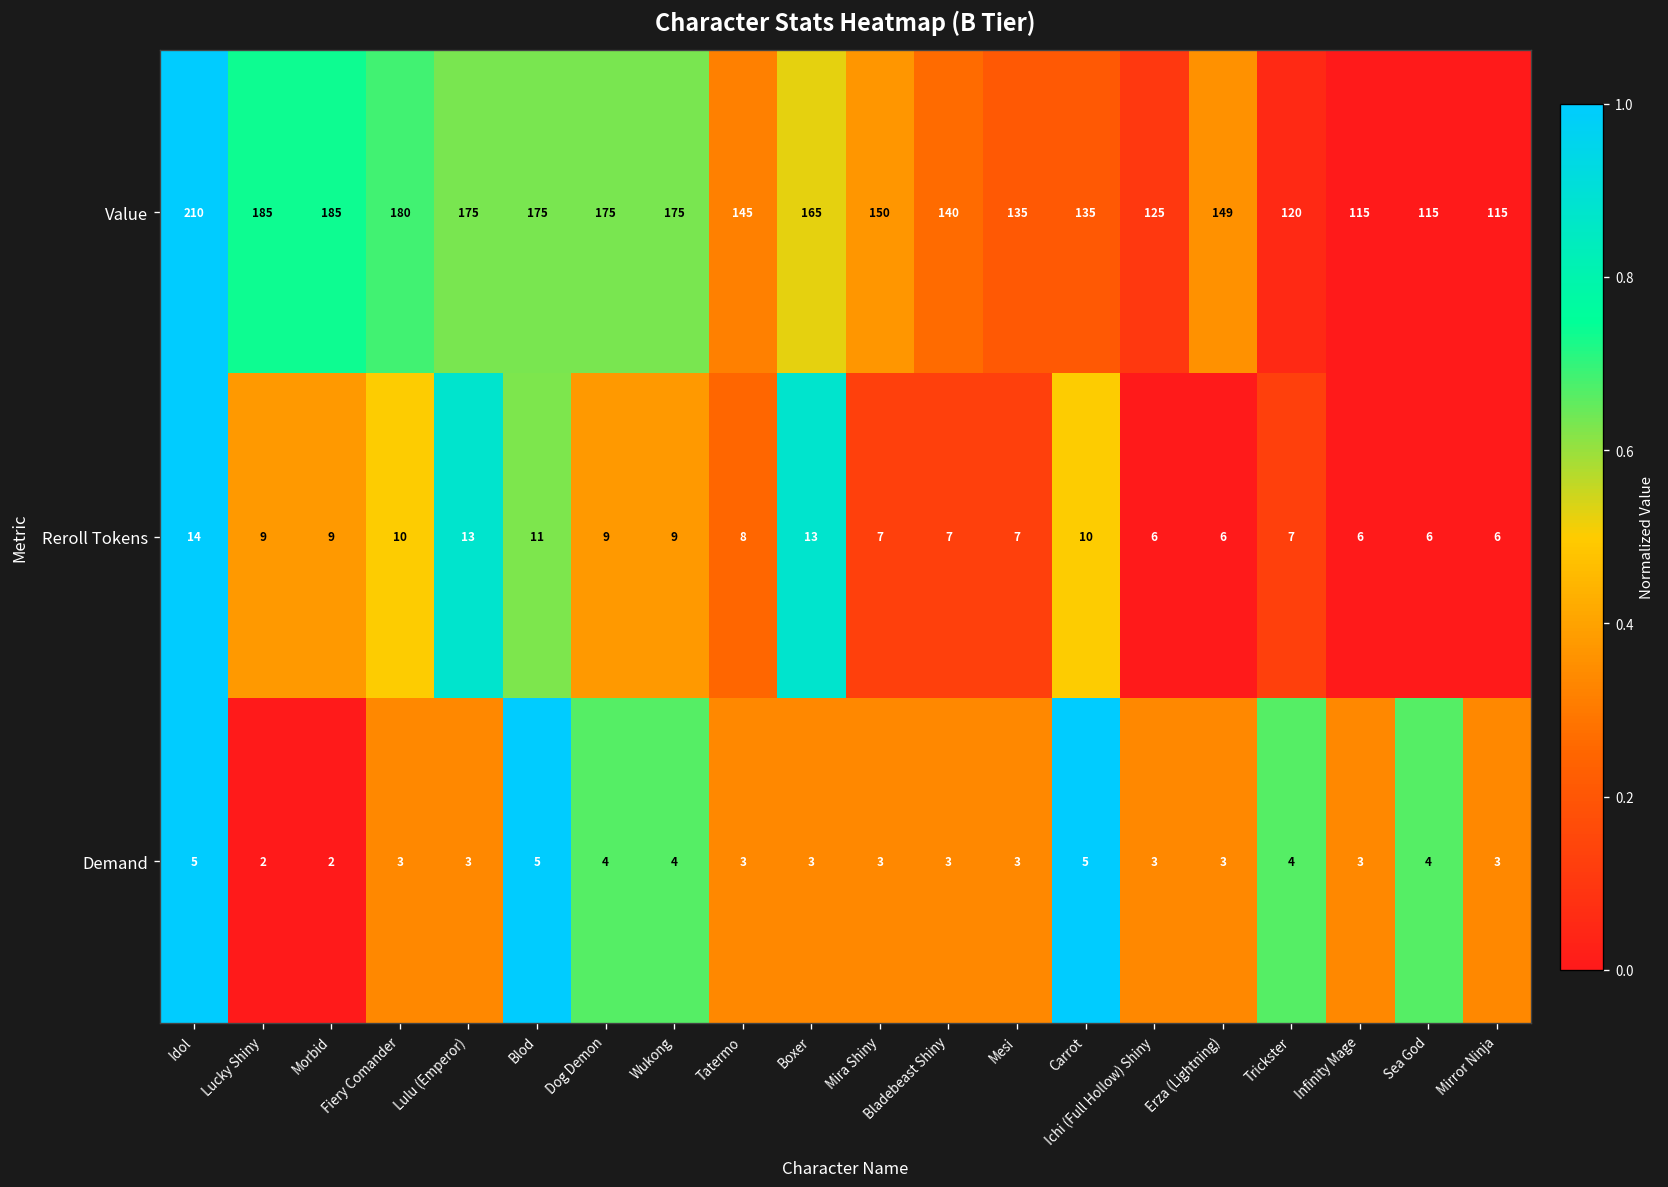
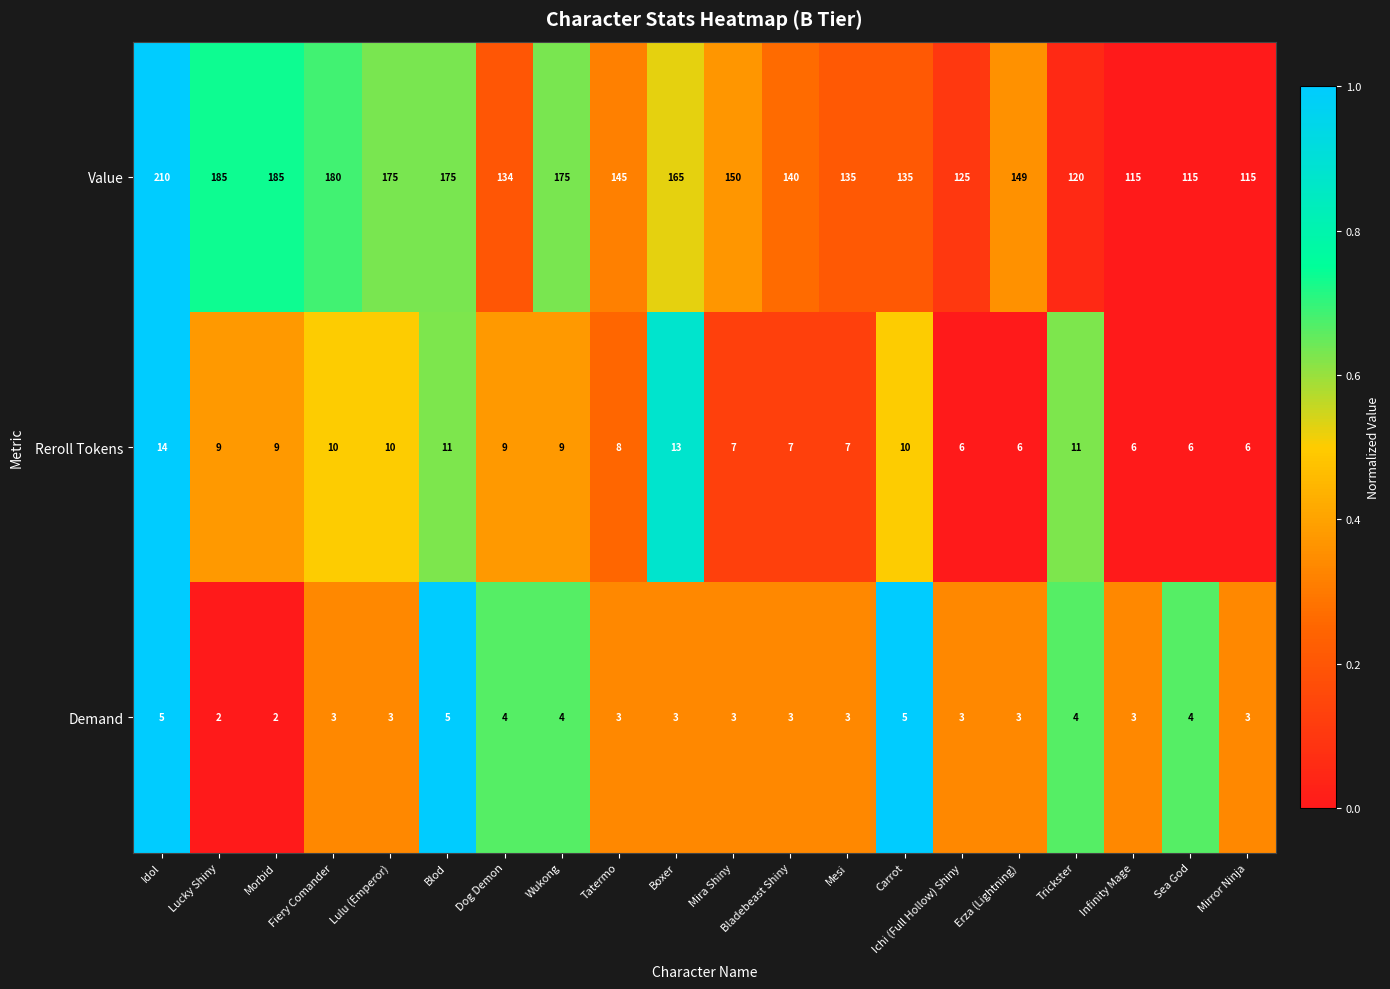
  {
    "Value": {
      "Idol": 210,
      "Lucky Shiny": 185,
      "Morbid": 185,
      "Fiery Comander": 180,
      "Lulu (Emperor)": 175,
      "Blod": 175,
-     "Dog Demon": 175,
+     "Dog Demon": 134,
      "Wukong": 175,
      "Tatermo": 145,
      "Boxer": 165,
      "Mira Shiny": 150,
      "Bladebeast Shiny": 140,
      "Mesi": 135,
      "Carrot": 135,
      "Ichi (Full Hollow) Shiny": 125,
      "Erza (Lightning)": 149,
      "Trickster": 120,
      "Infinity Mage": 115,
      "Sea God": 115,
      "Mirror Ninja": 115
    },
    "Reroll Tokens": {
      "Idol": 14,
      "Lucky Shiny": 9,
      "Morbid": 9,
      "Fiery Comander": 10,
-     "Lulu (Emperor)": 13,
+     "Lulu (Emperor)": 10,
      "Blod": 11,
      "Dog Demon": 9,
      "Wukong": 9,
      "Tatermo": 8,
      "Boxer": 13,
      "Mira Shiny": 7,
      "Bladebeast Shiny": 7,
      "Mesi": 7,
      "Carrot": 10,
      "Ichi (Full Hollow) Shiny": 6,
      "Erza (Lightning)": 6,
-     "Trickster": 7,
+     "Trickster": 11,
      "Infinity Mage": 6,
      "Sea God": 6,
      "Mirror Ninja": 6
    },
    "Demand": {
      "Idol": 5,
      "Lucky Shiny": 2,
      "Morbid": 2,
      "Fiery Comander": 3,
      "Lulu (Emperor)": 3,
      "Blod": 5,
      "Dog Demon": 4,
      "Wukong": 4,
      "Tatermo": 3,
      "Boxer": 3,
      "Mira Shiny": 3,
      "Bladebeast Shiny": 3,
      "Mesi": 3,
      "Carrot": 5,
      "Ichi (Full Hollow) Shiny": 3,
      "Erza (Lightning)": 3,
      "Trickster": 4,
      "Infinity Mage": 3,
      "Sea God": 4,
      "Mirror Ninja": 3
    }
  }
